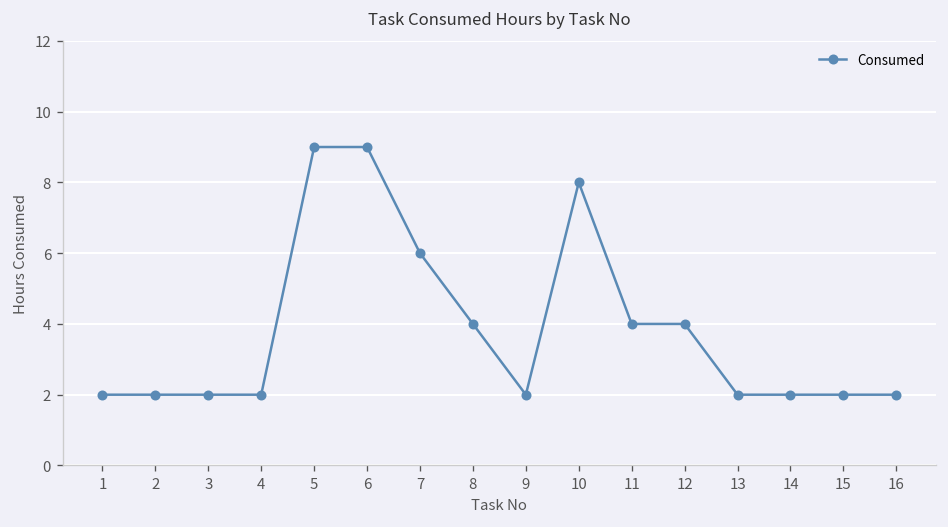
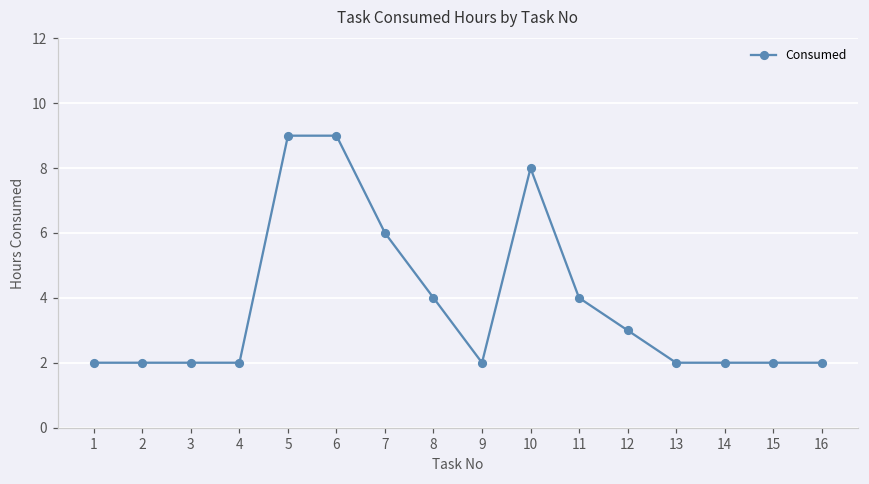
  {
    "1": 2,
    "2": 2,
    "3": 2,
    "4": 2,
    "5": 9,
    "6": 9,
    "7": 6,
    "8": 4,
    "9": 2,
    "10": 8,
    "11": 4,
-   "12": 4,
+   "12": 3,
    "13": 2,
    "14": 2,
    "15": 2,
    "16": 2
  }
